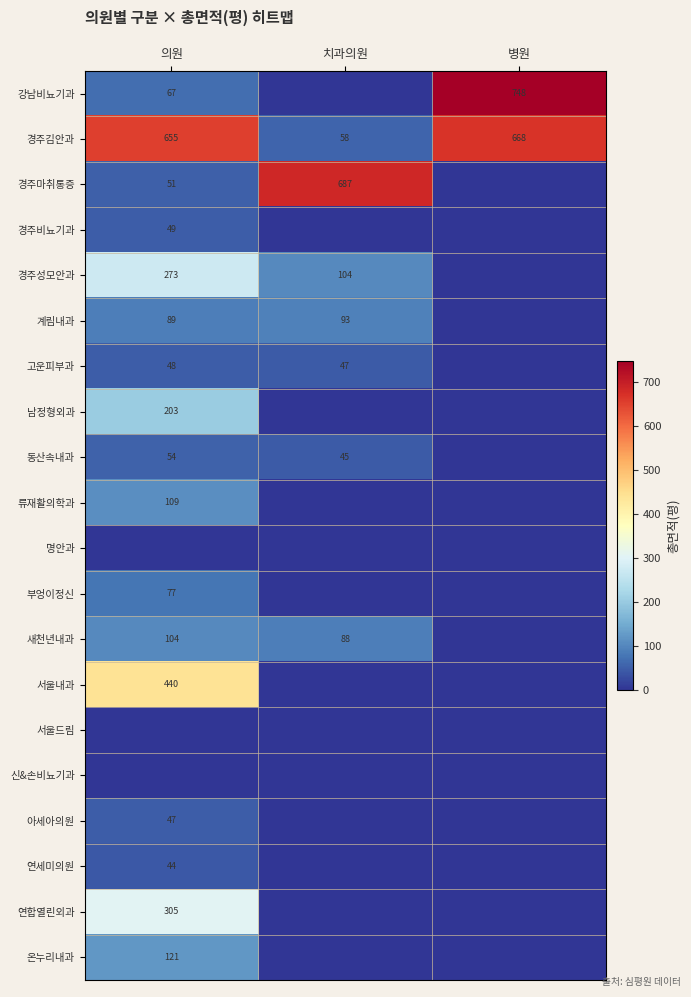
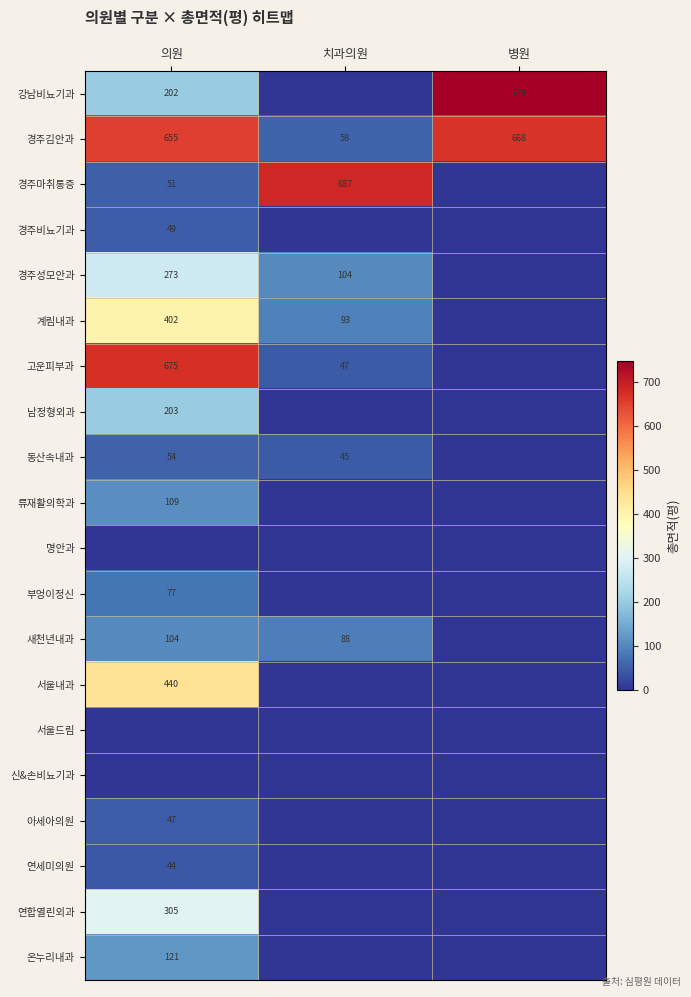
  {
    "강남비뇨기과": {
-     "의원": 67,
+     "의원": 202,
      "병원": 748
    },
    "경주김안과": {
      "의원": 655,
      "치과의원": 58,
      "병원": 668
    },
    "경주마취통증": {
      "의원": 51,
      "치과의원": 687
    },
    "경주비뇨기과": {
      "의원": 49
    },
    "경주성모안과": {
      "의원": 273,
      "치과의원": 104
    },
    "계림내과": {
-     "의원": 89,
+     "의원": 402,
      "치과의원": 93
    },
    "고운피부과": {
-     "의원": 48,
+     "의원": 675,
      "치과의원": 47
    },
    "남정형외과": {
      "의원": 203
    },
    "동산속내과": {
      "의원": 54,
      "치과의원": 45
    },
    "류재활의학과": {
      "의원": 109
    },
    "부엉이정신": {
      "의원": 77
    },
    "새천년내과": {
      "의원": 104,
      "치과의원": 88
    },
    "서울내과": {
      "의원": 440
    },
    "아세아의원": {
      "의원": 47
    },
    "연세미의원": {
      "의원": 44
    },
    "연합열린외과": {
      "의원": 305
    },
    "온누리내과": {
      "의원": 121
    }
  }
